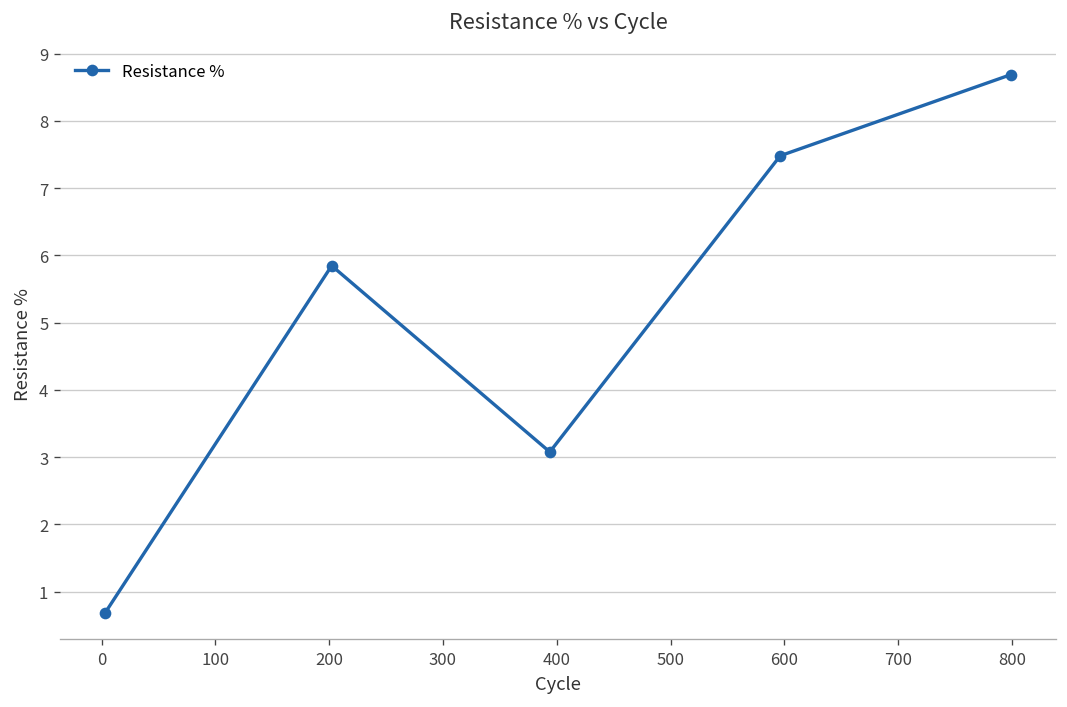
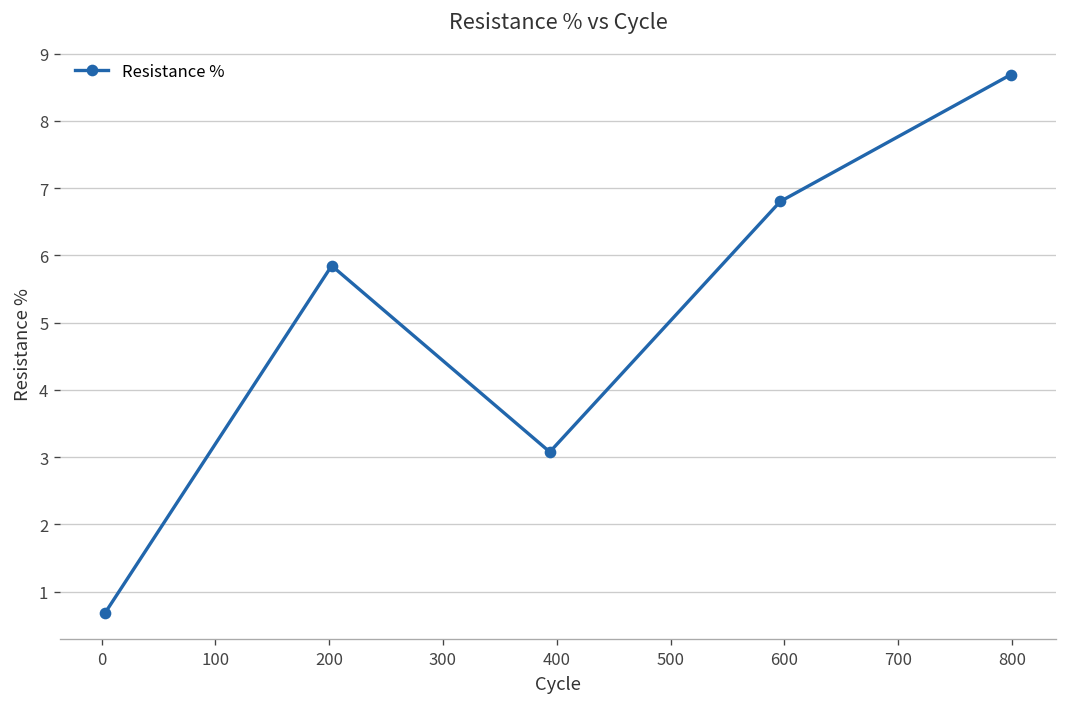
  {
    "0": 0.7,
    "200": 5.8,
-   "600": 7.5,
+   "600": 6.8,
    "800": 8.7
  }
